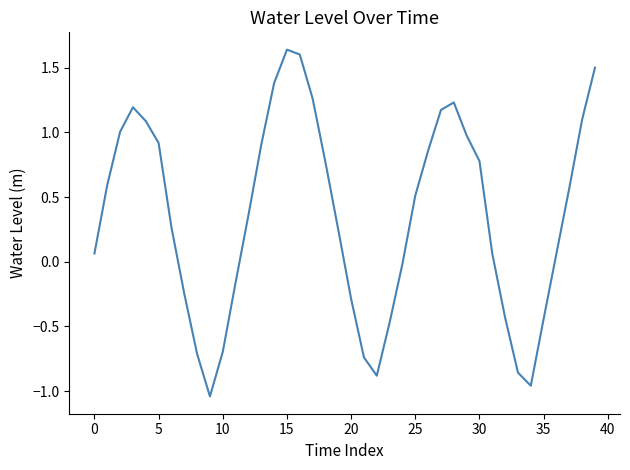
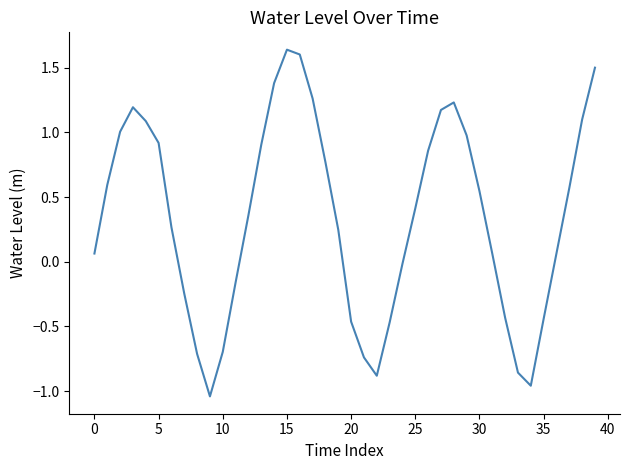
  {
    "0": 0.06,
    "5": 0.92,
    "10": -0.70,
    "15": 1.64,
-   "20": -0.29,
-   "25": 0.51,
-   "30": 0.78,
+   "20": -0.46,
+   "25": 0.41,
+   "30": 0.55,
    "35": -0.44
  }
